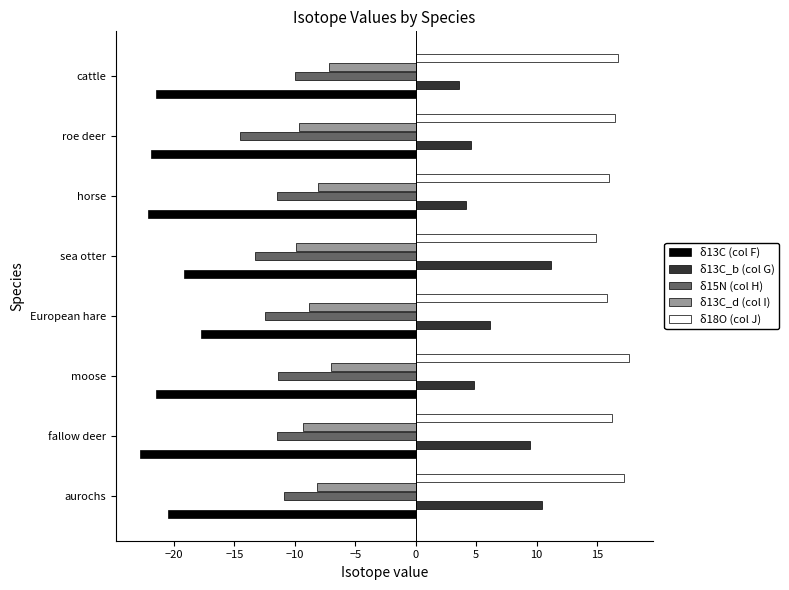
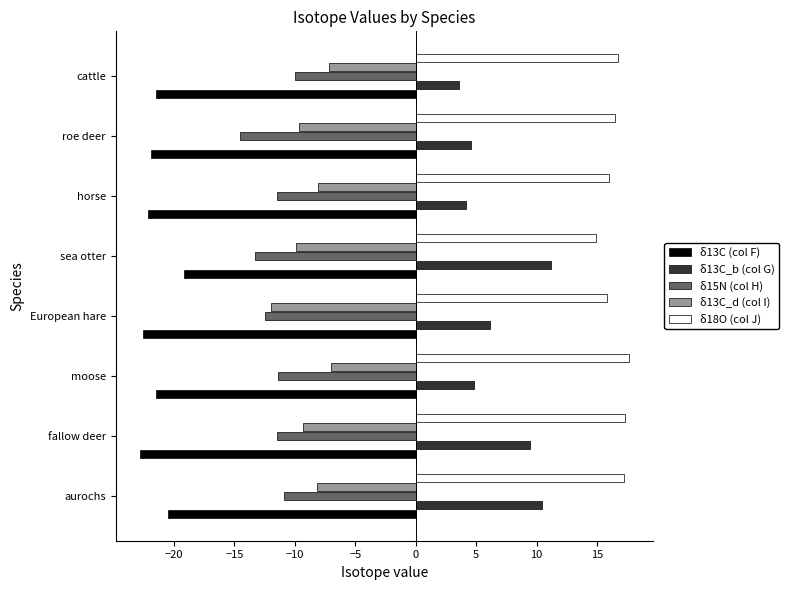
  {
    "δ13C (col F)": {
      "cattle": -21.5,
      "roe deer": -21.9,
      "horse": -22.2,
      "sea otter": -19.2,
-     "European hare": -17.8,
+     "European hare": -22.5,
      "moose": -21.5,
      "fallow deer": -22.8,
      "aurochs": -20.5
    },
    "δ13C_b (col G)": {
      "cattle": 3.6,
      "roe deer": 4.6,
      "horse": 4.2,
      "sea otter": 11.2,
      "European hare": 6.2,
      "moose": 4.9,
      "fallow deer": 9.4,
      "aurochs": 10.5
    },
    "δ15N (col H)": {
      "cattle": -10.0,
      "roe deer": -14.6,
      "horse": -11.5,
      "sea otter": -13.3,
      "European hare": -12.5,
      "moose": -11.4,
      "fallow deer": -11.5,
      "aurochs": -10.9
    },
    "δ13C_d (col I)": {
      "cattle": -7.1,
      "roe deer": -9.6,
      "horse": -8.1,
      "sea otter": -9.9,
-     "European hare": -8.9,
+     "European hare": -12.0,
      "moose": -7.0,
      "fallow deer": -9.4,
      "aurochs": -8.2
    },
    "δ18O (col J)": {
      "cattle": 16.7,
      "roe deer": 16.5,
      "horse": 16.0,
      "sea otter": 14.9,
      "European hare": 15.8,
      "moose": 17.6,
-     "fallow deer": 16.3,
+     "fallow deer": 17.3,
      "aurochs": 17.3
    }
  }
